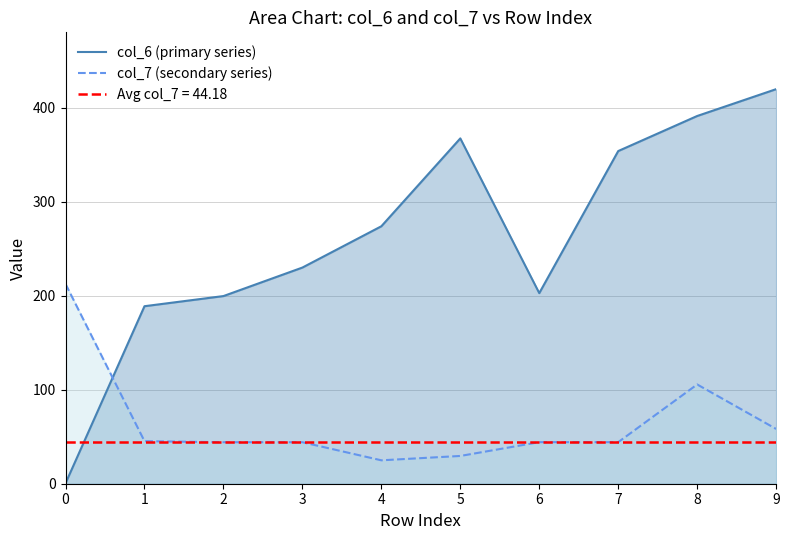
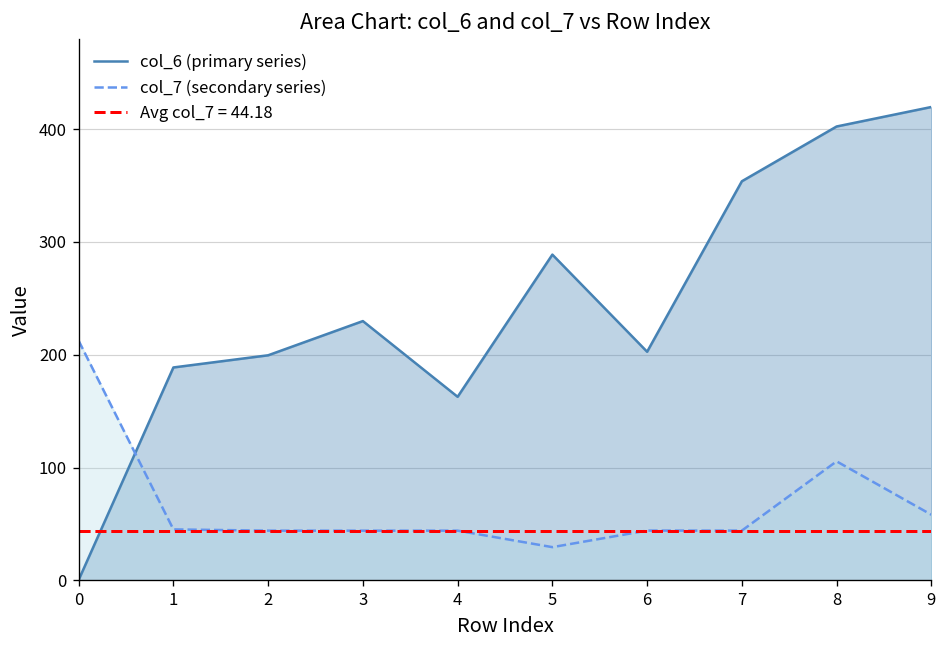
  {
    "col_6 (primary series)": {
      "0": 0,
      "1": 190,
      "2": 200,
      "3": 230,
-     "4": 270,
-     "5": 370,
+     "4": 160,
+     "5": 290,
      "6": 200,
      "7": 350,
-     "8": 390,
+     "8": 400,
      "9": 420
    },
    "col_7 (secondary series)": {
      "0": 210,
      "1": 50,
      "2": 40,
      "3": 40,
-     "4": 20,
+     "4": 40,
      "5": 30,
      "6": 40,
      "7": 40,
      "8": 110,
      "9": 60
    }
  }
